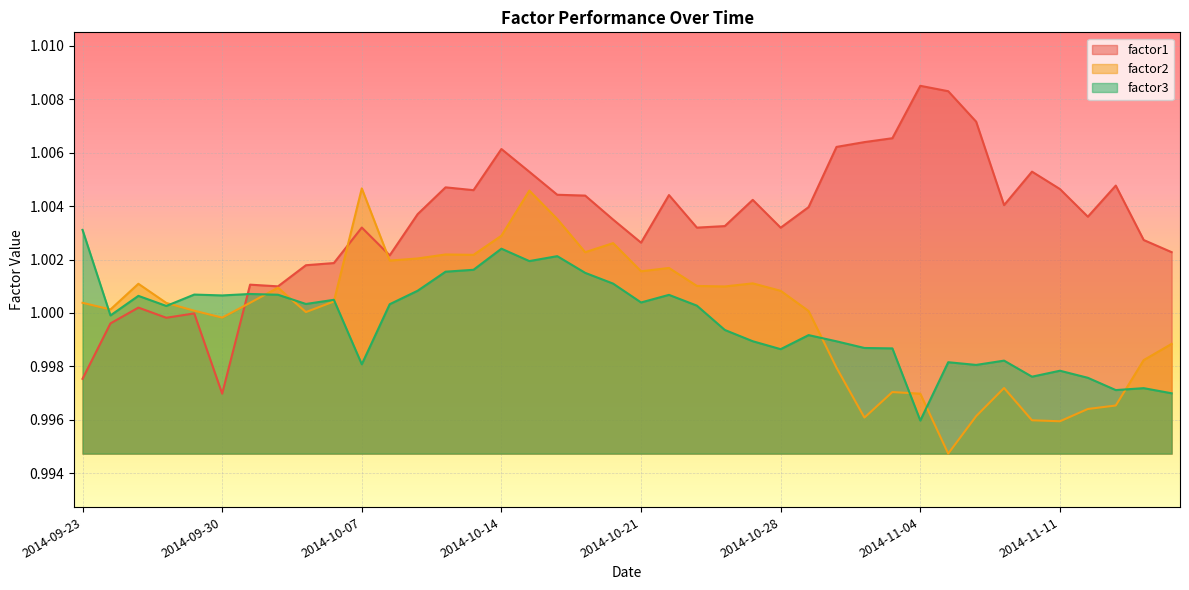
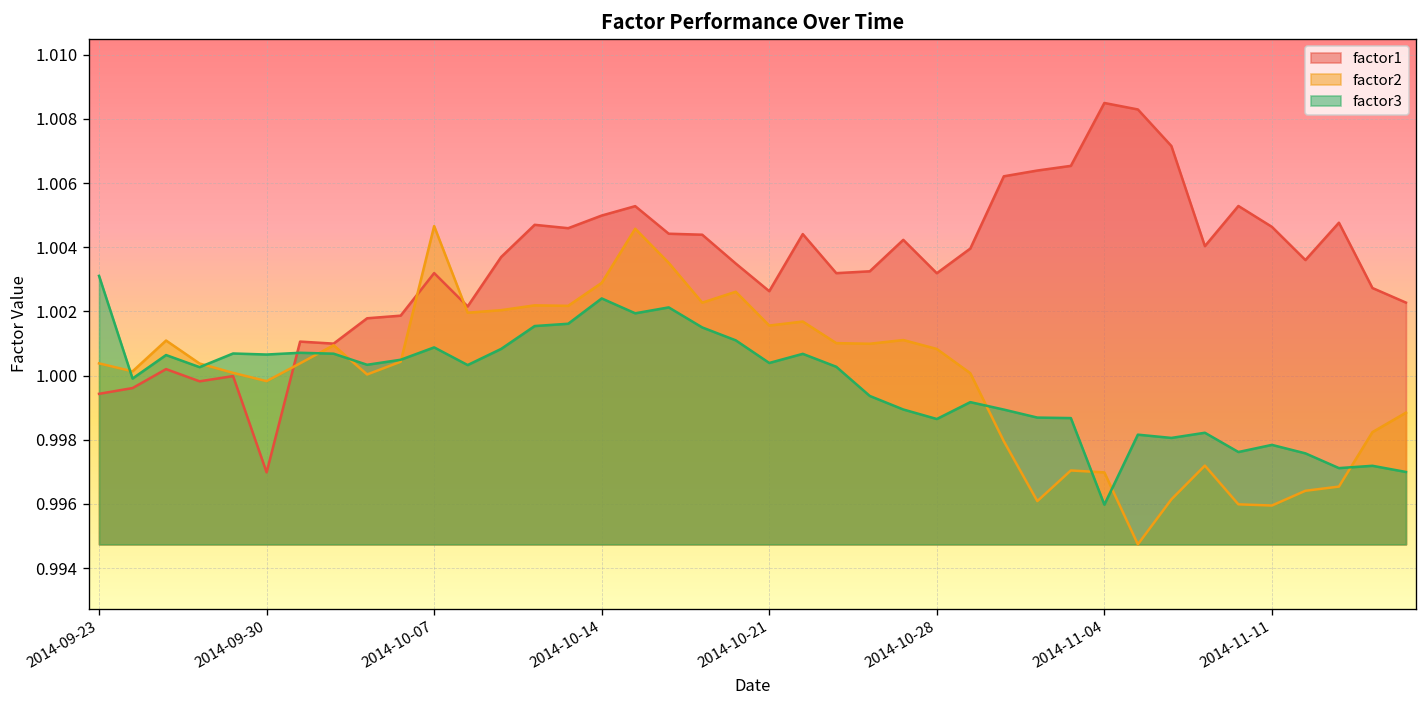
  {
    "factor1": {
-     "2014-09-23": 0.9975,
+     "2014-09-23": 0.9994,
      "2014-09-30": 0.9970,
      "2014-10-07": 1.0032,
-     "2014-10-14": 1.0061,
+     "2014-10-14": 1.0050,
      "2014-10-21": 1.0026,
      "2014-10-28": 1.0032,
      "2014-11-04": 1.0085,
      "2014-11-11": 1.0046
    },
    "factor2": {
      "2014-09-23": 1.0004,
      "2014-09-30": 0.9998,
      "2014-10-07": 1.0047,
      "2014-10-14": 1.0029,
      "2014-10-21": 1.0016,
      "2014-10-28": 1.0008,
      "2014-11-04": 0.9970,
      "2014-11-11": 0.9960
    },
    "factor3": {
      "2014-09-23": 1.0031,
      "2014-09-30": 1.0007,
-     "2014-10-07": 0.9981,
+     "2014-10-07": 1.0009,
      "2014-10-14": 1.0024,
      "2014-10-21": 1.0004,
      "2014-10-28": 0.9986,
      "2014-11-04": 0.9960,
      "2014-11-11": 0.9978
    }
  }
